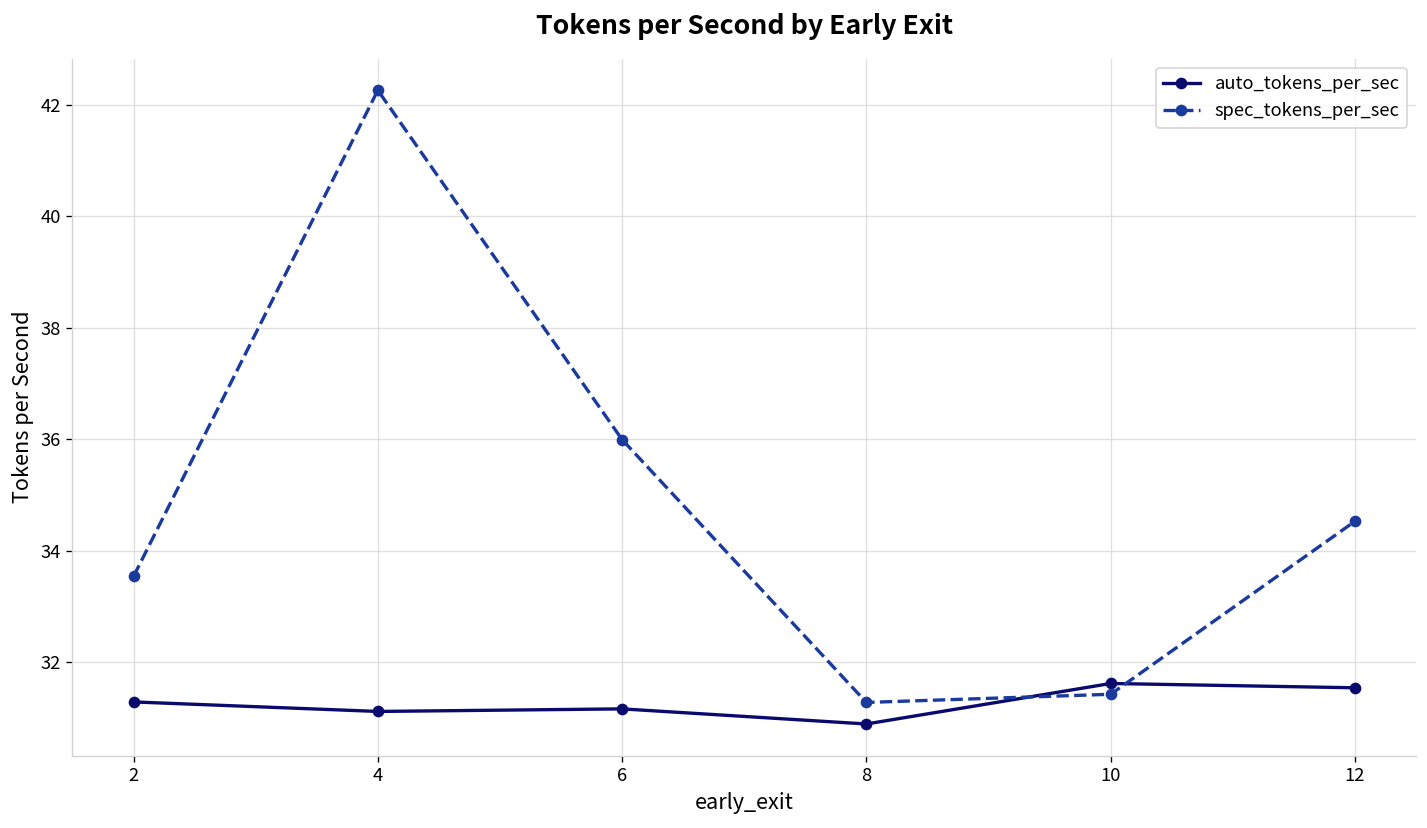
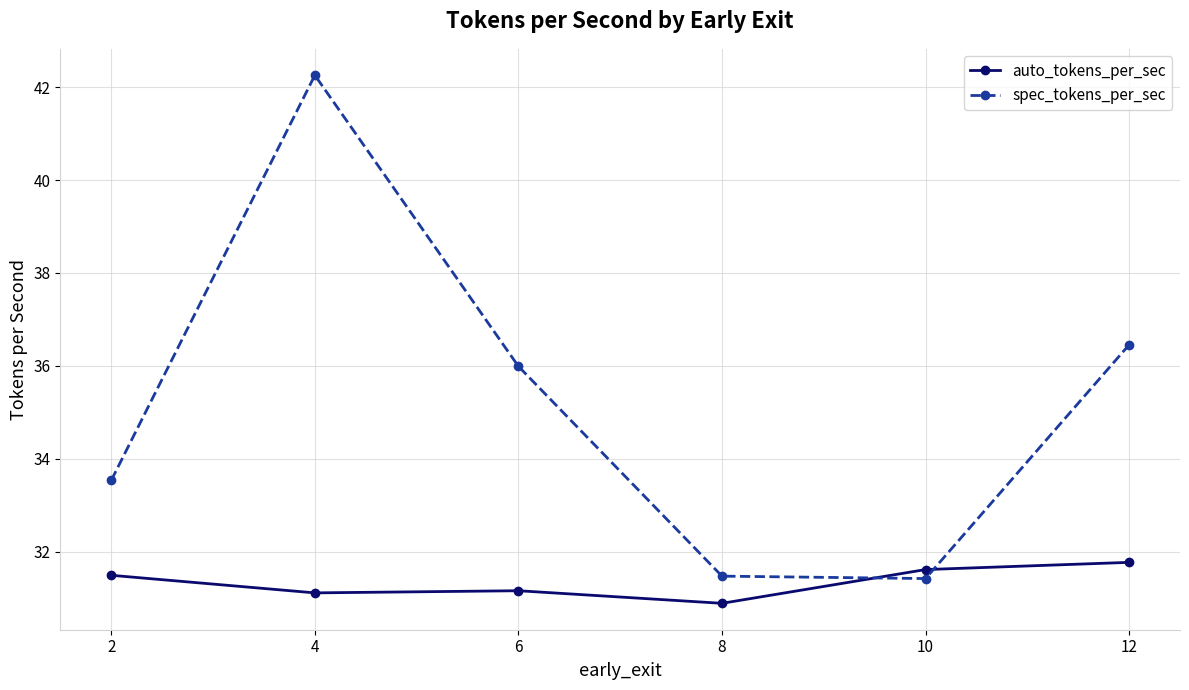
  {
    "auto_tokens_per_sec": {
-     "2": 31.3,
+     "2": 31.5,
      "4": 31.1,
      "6": 31.2,
      "8": 30.9,
      "10": 31.6,
-     "12": 31.5
+     "12": 31.8
    },
    "spec_tokens_per_sec": {
      "2": 33.5,
      "4": 42.3,
      "6": 36.0,
-     "8": 31.3,
+     "8": 31.5,
      "10": 31.4,
-     "12": 34.5
+     "12": 36.5
    }
  }
